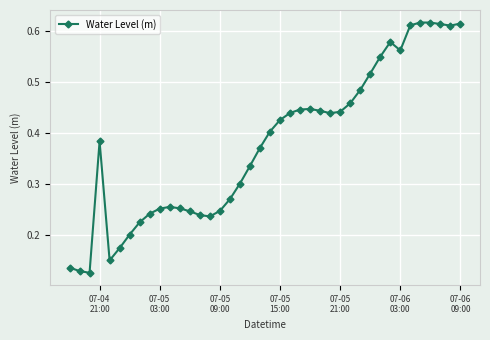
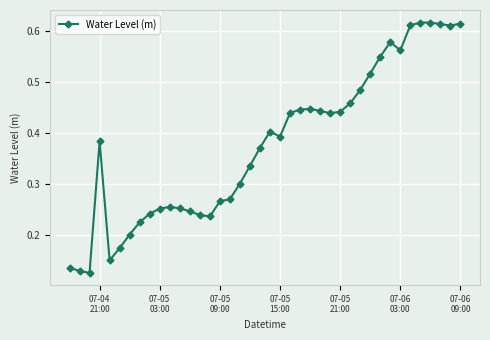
  {
    "07-04 21:00": 0.38,
    "07-05 03:00": 0.25,
-   "07-05 09:00": 0.25,
-   "07-05 15:00": 0.43,
+   "07-05 09:00": 0.27,
+   "07-05 15:00": 0.39,
    "07-05 21:00": 0.44,
    "07-06 03:00": 0.56,
    "07-06 09:00": 0.62
  }
